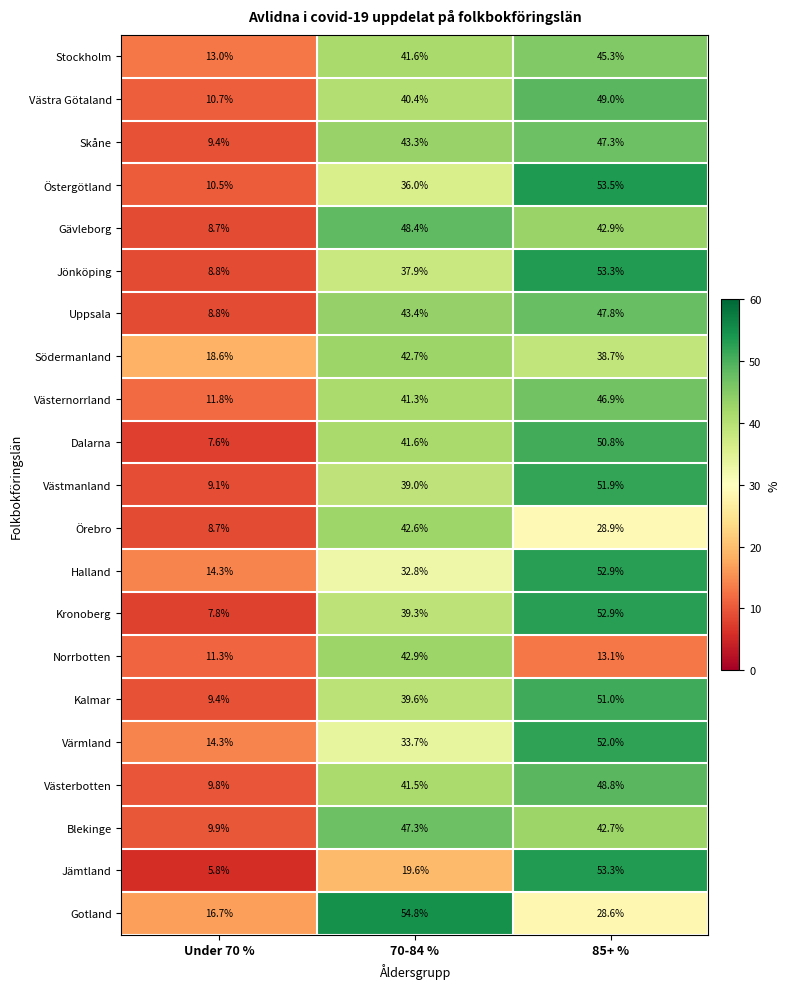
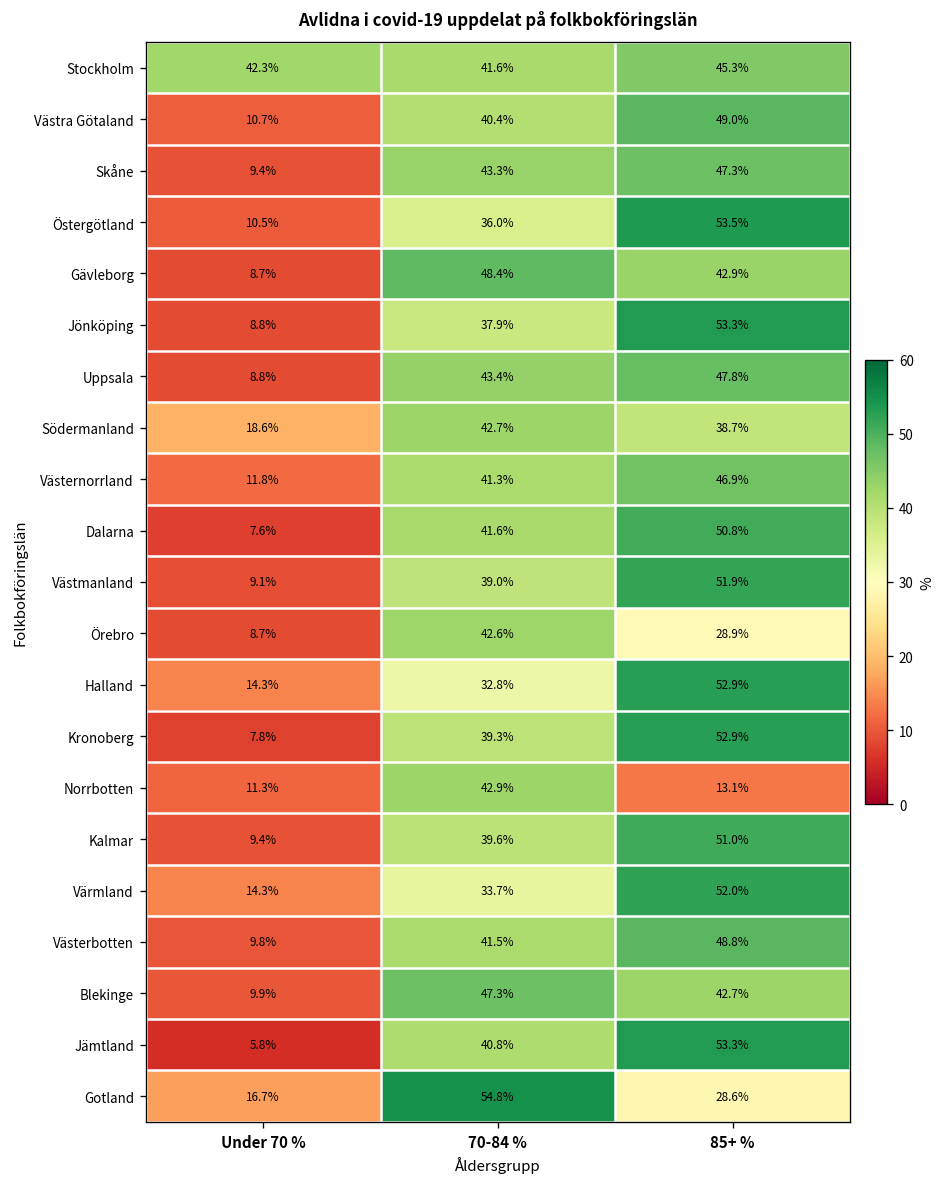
  {
    "Stockholm": {
-     "Under 70 %": "13.0%",
+     "Under 70 %": "42.3%",
      "70-84 %": "41.6%",
      "85+ %": "45.3%"
    },
    "Västra Götaland": {
      "Under 70 %": "10.7%",
      "70-84 %": "40.4%",
      "85+ %": "49.0%"
    },
    "Skåne": {
      "Under 70 %": "9.4%",
      "70-84 %": "43.3%",
      "85+ %": "47.3%"
    },
    "Östergötland": {
      "Under 70 %": "10.5%",
      "70-84 %": "36.0%",
      "85+ %": "53.5%"
    },
    "Gävleborg": {
      "Under 70 %": "8.7%",
      "70-84 %": "48.4%",
      "85+ %": "42.9%"
    },
    "Jönköping": {
      "Under 70 %": "8.8%",
      "70-84 %": "37.9%",
      "85+ %": "53.3%"
    },
    "Uppsala": {
      "Under 70 %": "8.8%",
      "70-84 %": "43.4%",
      "85+ %": "47.8%"
    },
    "Södermanland": {
      "Under 70 %": "18.6%",
      "70-84 %": "42.7%",
      "85+ %": "38.7%"
    },
    "Västernorrland": {
      "Under 70 %": "11.8%",
      "70-84 %": "41.3%",
      "85+ %": "46.9%"
    },
    "Dalarna": {
      "Under 70 %": "7.6%",
      "70-84 %": "41.6%",
      "85+ %": "50.8%"
    },
    "Västmanland": {
      "Under 70 %": "9.1%",
      "70-84 %": "39.0%",
      "85+ %": "51.9%"
    },
    "Örebro": {
      "Under 70 %": "8.7%",
      "70-84 %": "42.6%",
      "85+ %": "28.9%"
    },
    "Halland": {
      "Under 70 %": "14.3%",
      "70-84 %": "32.8%",
      "85+ %": "52.9%"
    },
    "Kronoberg": {
      "Under 70 %": "7.8%",
      "70-84 %": "39.3%",
      "85+ %": "52.9%"
    },
    "Norrbotten": {
      "Under 70 %": "11.3%",
      "70-84 %": "42.9%",
      "85+ %": "13.1%"
    },
    "Kalmar": {
      "Under 70 %": "9.4%",
      "70-84 %": "39.6%",
      "85+ %": "51.0%"
    },
    "Värmland": {
      "Under 70 %": "14.3%",
      "70-84 %": "33.7%",
      "85+ %": "52.0%"
    },
    "Västerbotten": {
      "Under 70 %": "9.8%",
      "70-84 %": "41.5%",
      "85+ %": "48.8%"
    },
    "Blekinge": {
      "Under 70 %": "9.9%",
      "70-84 %": "47.3%",
      "85+ %": "42.7%"
    },
    "Jämtland": {
      "Under 70 %": "5.8%",
-     "70-84 %": "19.6%",
+     "70-84 %": "40.8%",
      "85+ %": "53.3%"
    },
    "Gotland": {
      "Under 70 %": "16.7%",
      "70-84 %": "54.8%",
      "85+ %": "28.6%"
    }
  }
